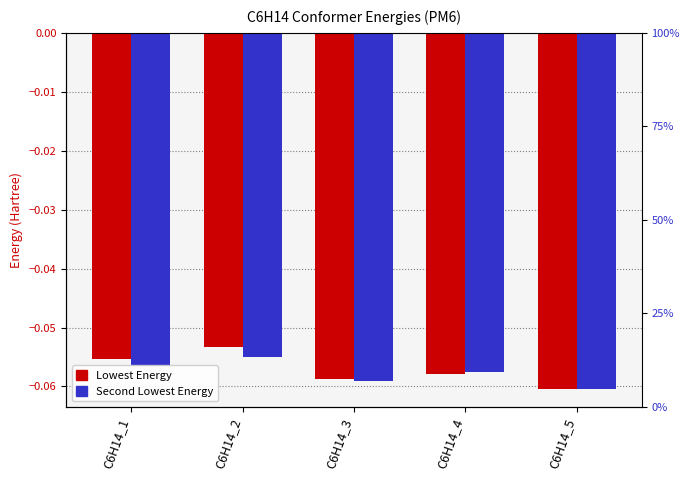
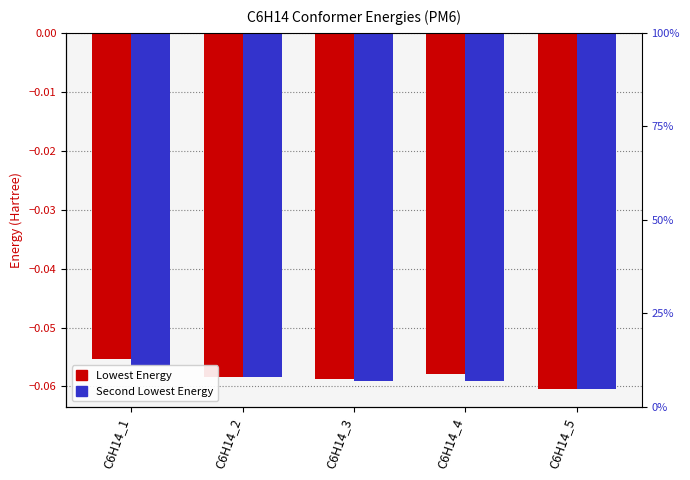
  {
    "Lowest Energy": {
      "C6H14_1": -0.055,
-     "C6H14_2": -0.053,
+     "C6H14_2": -0.058,
      "C6H14_3": -0.059,
      "C6H14_4": -0.058,
      "C6H14_5": -0.060
    },
    "Second Lowest Energy": {
-     "C6H14_2": -0.055,
+     "C6H14_2": -0.058,
      "C6H14_3": -0.059,
-     "C6H14_4": -0.058,
+     "C6H14_4": -0.059,
      "C6H14_5": -0.060
    }
  }
